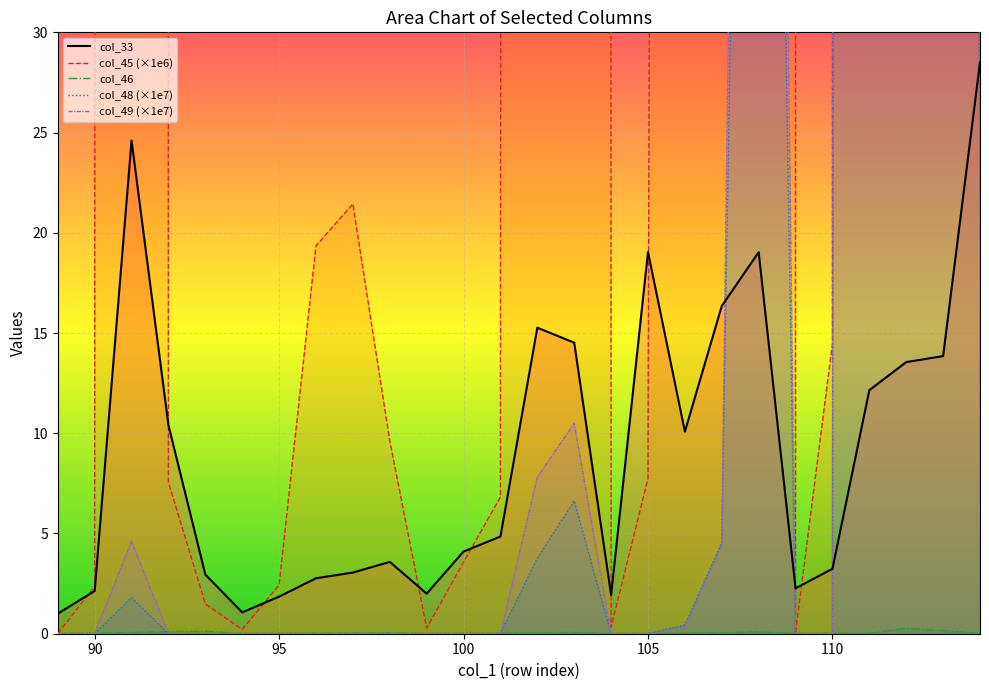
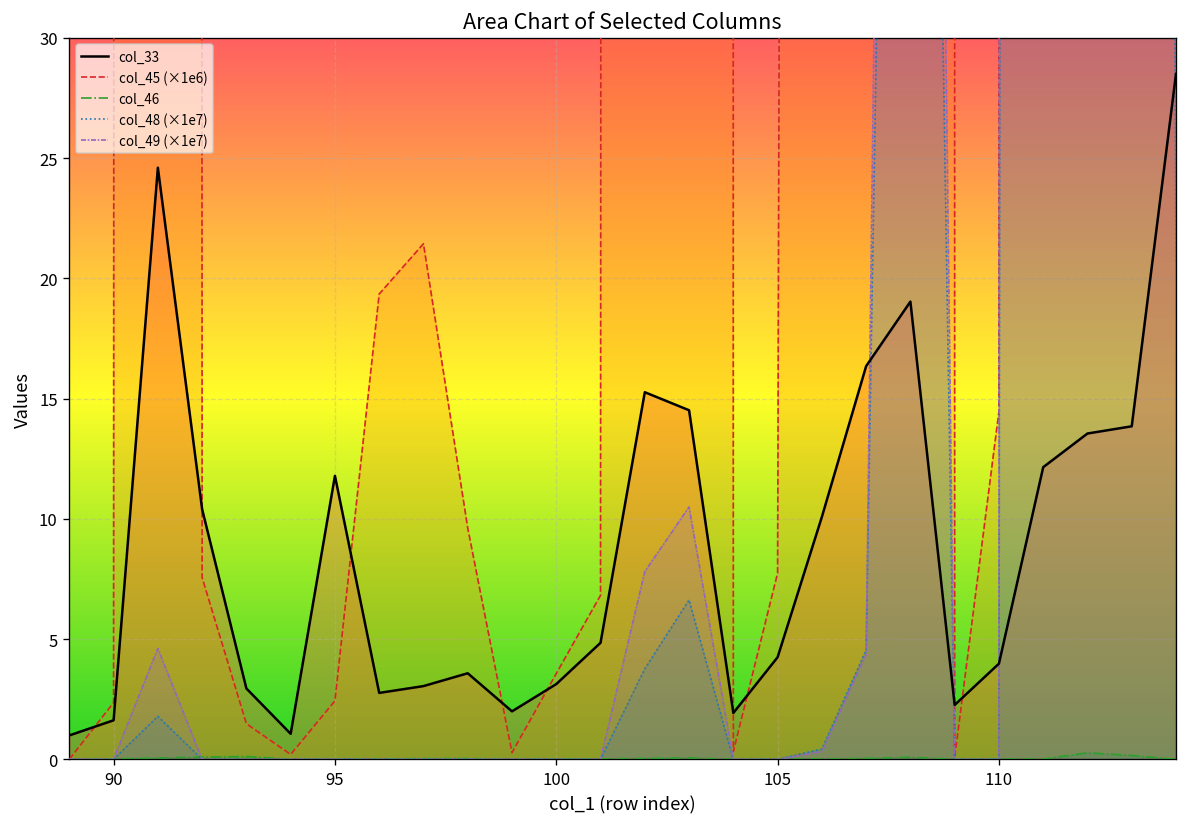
  {
    "col_33": {
-     "90": 2.1,
-     "95": 1.9,
-     "100": 4.1,
-     "105": 19.0,
-     "110": 3.2
+     "90": 1.6,
+     "95": 11.8,
+     "100": 3.1,
+     "105": 4.3,
+     "110": 4.0
    },
    "col_45 (×1e6)": {
      "90": 2.4,
      "95": 2.4,
      "100": 3.6,
      "105": 7.7,
      "110": 14.5
    }
  }
